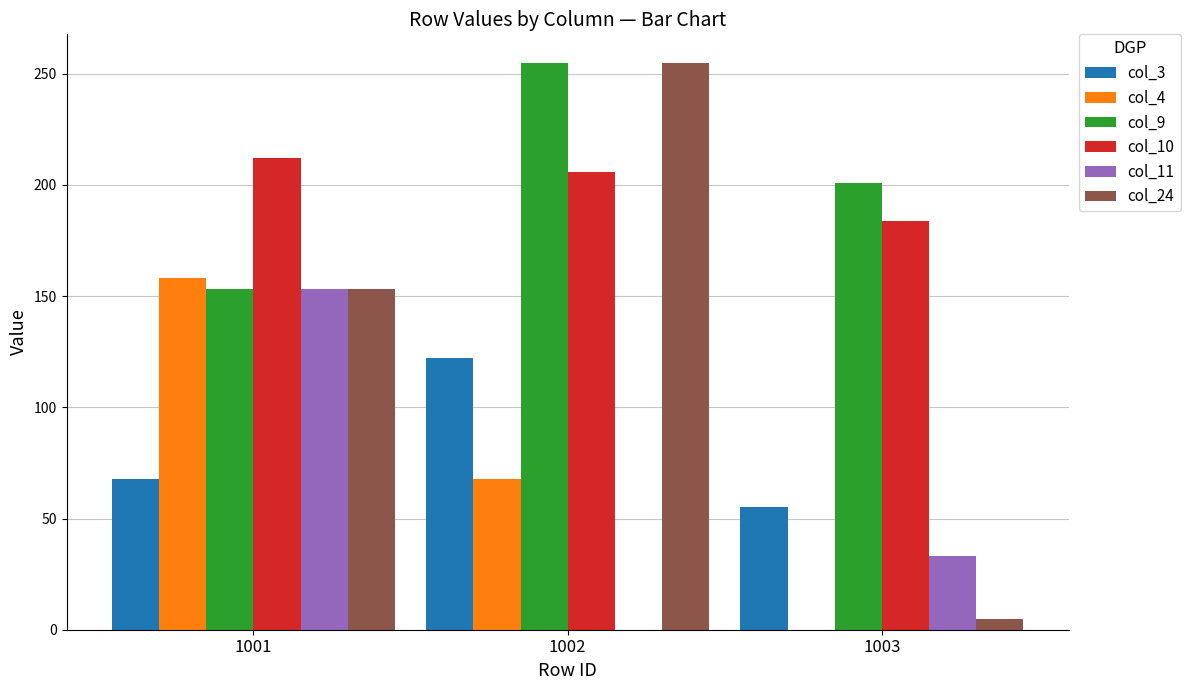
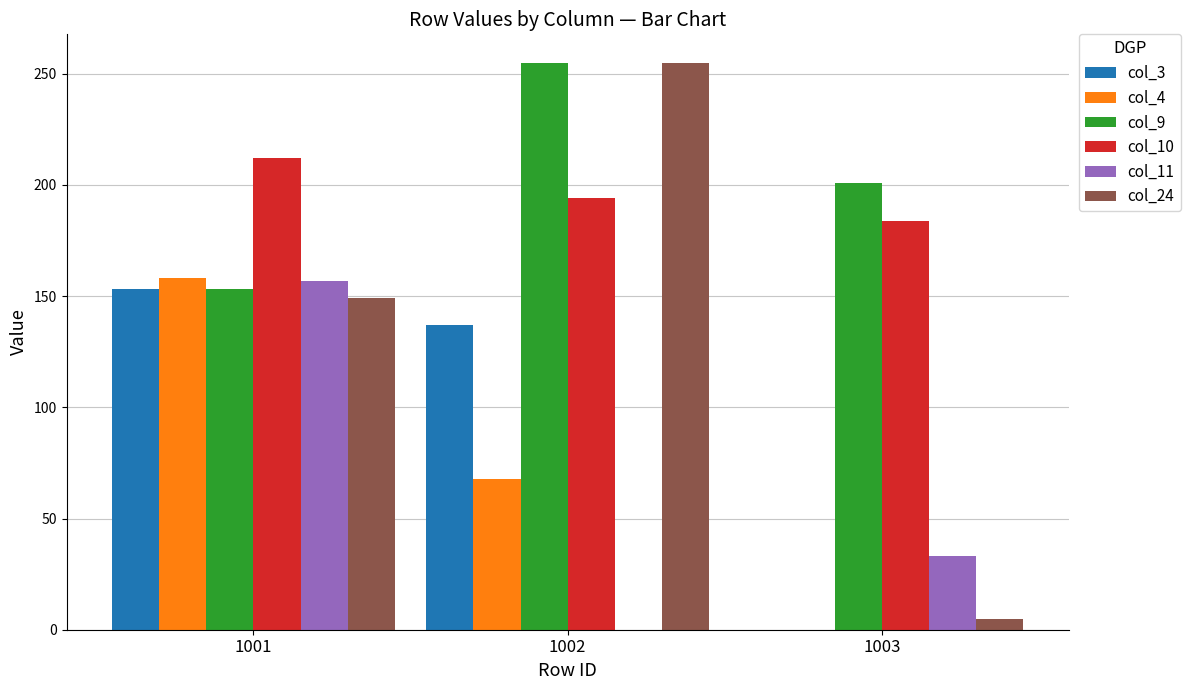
  {
    "col_3": {
-     "1001": 68,
-     "1002": 122,
-     "1003": 55
+     "1001": 153,
+     "1002": 137,
+     "1003": 0
    },
    "col_4": {
      "1001": 158,
      "1002": 68,
      "1003": 0
    },
    "col_9": {
      "1001": 153,
      "1002": 255,
      "1003": 201
    },
    "col_10": {
      "1001": 212,
-     "1002": 206,
+     "1002": 194,
      "1003": 184
    },
    "col_11": {
-     "1001": 153,
+     "1001": 157,
      "1002": 0,
      "1003": 33
    },
    "col_24": {
-     "1001": 153,
+     "1001": 149,
      "1002": 255,
      "1003": 5
    }
  }
